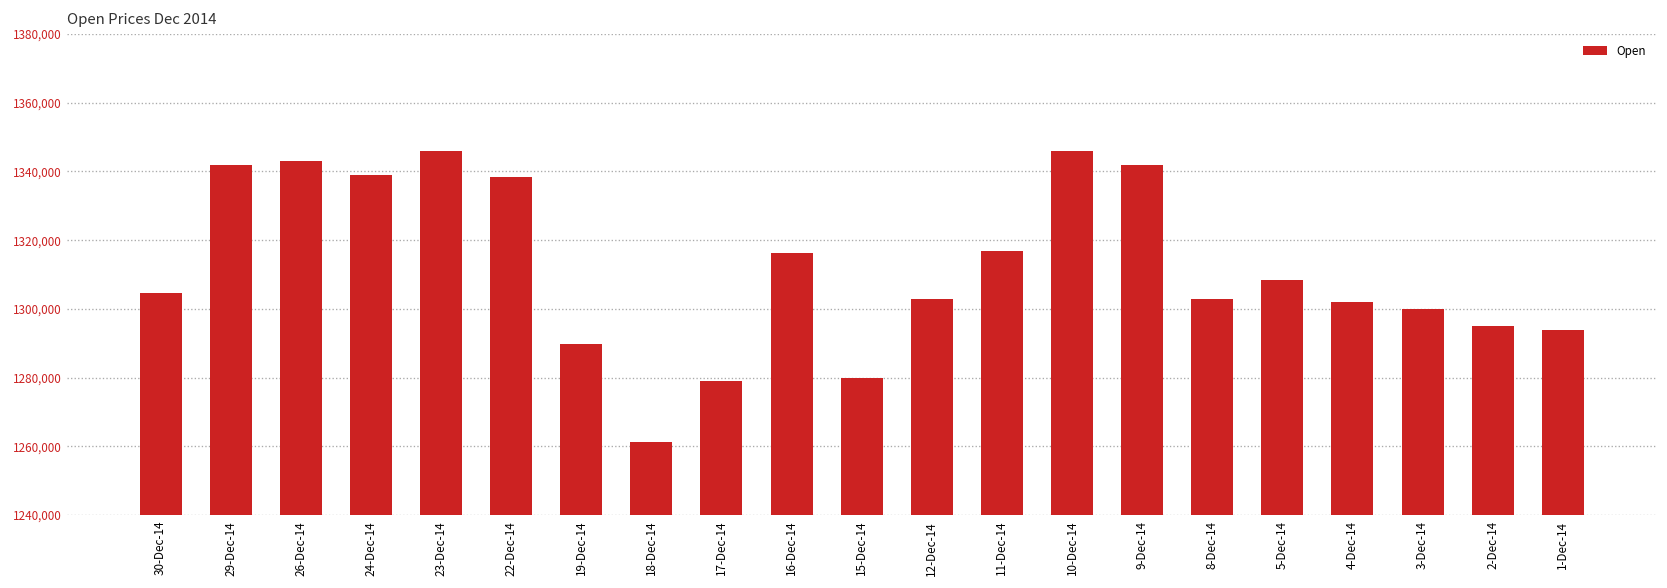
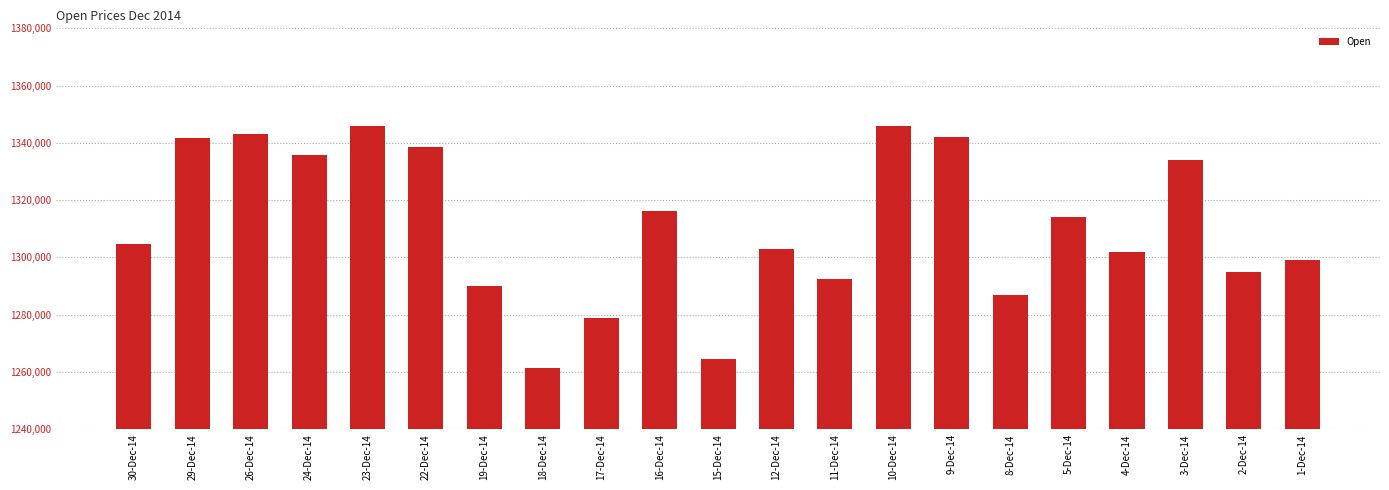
  {
    "30-Dec-14": "1,305,000",
    "29-Dec-14": "1,342,000",
    "26-Dec-14": "1,343,000",
-   "24-Dec-14": "1,339,000",
+   "24-Dec-14": "1,336,000",
    "23-Dec-14": "1,346,000",
    "22-Dec-14": "1,338,000",
    "19-Dec-14": "1,290,000",
    "18-Dec-14": "1,261,000",
    "17-Dec-14": "1,279,000",
    "16-Dec-14": "1,316,000",
-   "15-Dec-14": "1,280,000",
+   "15-Dec-14": "1,264,000",
    "12-Dec-14": "1,303,000",
-   "11-Dec-14": "1,317,000",
+   "11-Dec-14": "1,293,000",
    "10-Dec-14": "1,346,000",
    "9-Dec-14": "1,342,000",
-   "8-Dec-14": "1,303,000",
-   "5-Dec-14": "1,308,000",
+   "8-Dec-14": "1,287,000",
+   "5-Dec-14": "1,314,000",
    "4-Dec-14": "1,302,000",
-   "3-Dec-14": "1,300,000",
+   "3-Dec-14": "1,334,000",
    "2-Dec-14": "1,295,000",
-   "1-Dec-14": "1,294,000"
+   "1-Dec-14": "1,299,000"
  }
